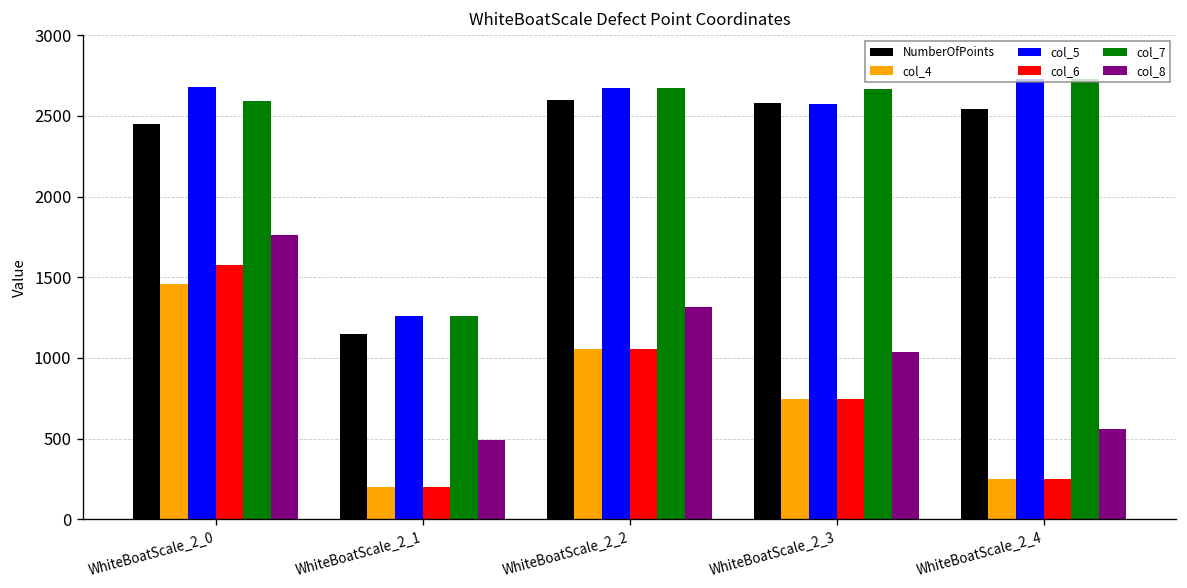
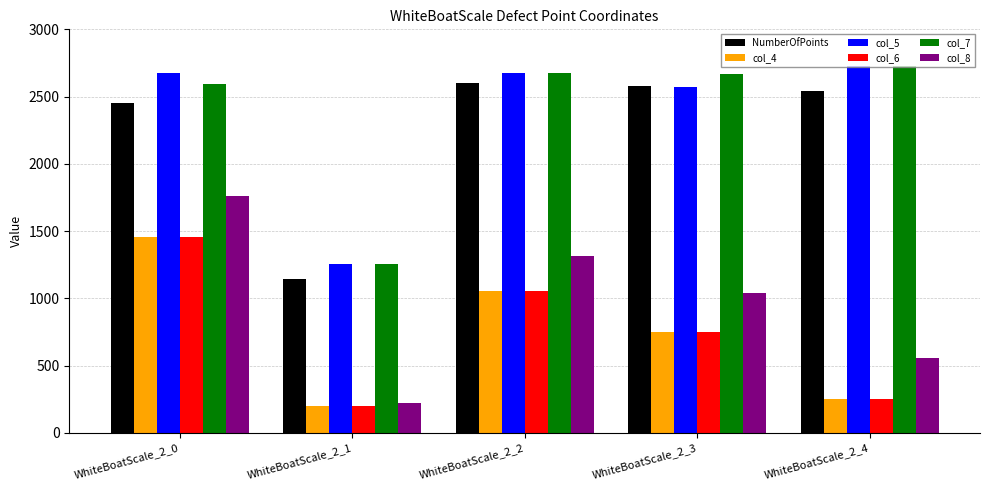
  {
    "NumberOfPoints": {
      "WhiteBoatScale_2_0": 2450,
      "WhiteBoatScale_2_1": 1150,
      "WhiteBoatScale_2_2": 2600,
      "WhiteBoatScale_2_3": 2580,
      "WhiteBoatScale_2_4": 2540
    },
    "col_4": {
      "WhiteBoatScale_2_0": 1460,
      "WhiteBoatScale_2_1": 200,
      "WhiteBoatScale_2_2": 1060,
      "WhiteBoatScale_2_3": 750,
      "WhiteBoatScale_2_4": 250
    },
    "col_5": {
      "WhiteBoatScale_2_0": 2680,
      "WhiteBoatScale_2_1": 1260,
      "WhiteBoatScale_2_2": 2670,
      "WhiteBoatScale_2_3": 2570
    },
    "col_6": {
-     "WhiteBoatScale_2_0": 1570,
+     "WhiteBoatScale_2_0": 1460,
      "WhiteBoatScale_2_1": 200,
      "WhiteBoatScale_2_2": 1060,
      "WhiteBoatScale_2_3": 750,
      "WhiteBoatScale_2_4": 250
    },
    "col_7": {
      "WhiteBoatScale_2_0": 2590,
      "WhiteBoatScale_2_1": 1260,
      "WhiteBoatScale_2_2": 2670,
      "WhiteBoatScale_2_3": 2670
    },
    "col_8": {
      "WhiteBoatScale_2_0": 1760,
-     "WhiteBoatScale_2_1": 490,
+     "WhiteBoatScale_2_1": 220,
      "WhiteBoatScale_2_2": 1310,
      "WhiteBoatScale_2_3": 1040,
      "WhiteBoatScale_2_4": 560
    }
  }
